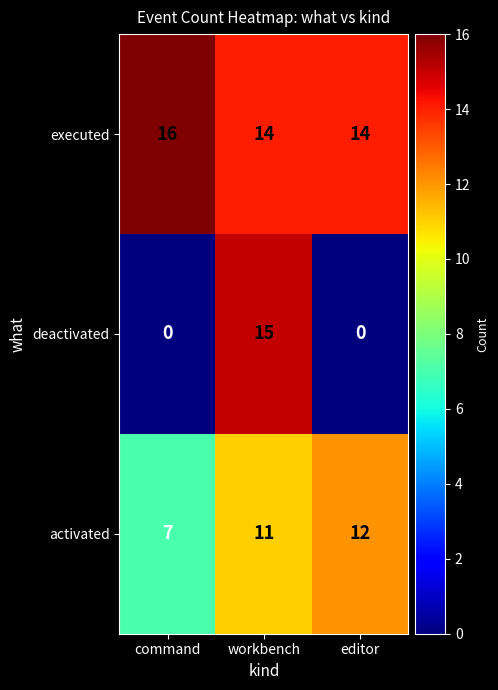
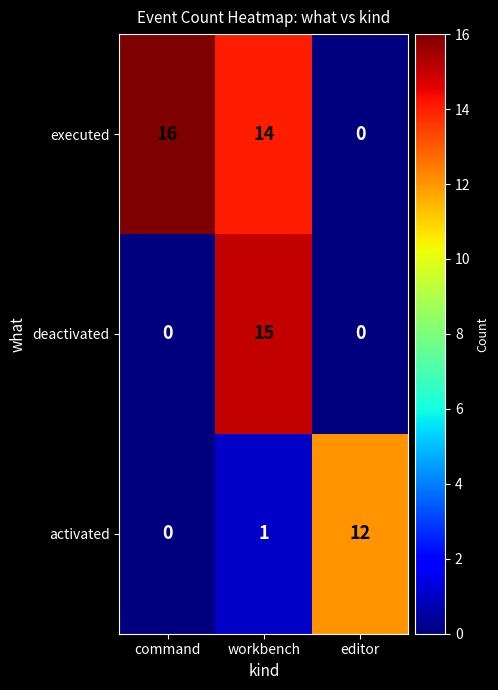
  {
    "executed": {
      "command": 16,
      "workbench": 14,
-     "editor": 14
+     "editor": 0
    },
    "deactivated": {
      "command": 0,
      "workbench": 15,
      "editor": 0
    },
    "activated": {
-     "command": 7,
-     "workbench": 11,
+     "command": 0,
+     "workbench": 1,
      "editor": 12
    }
  }
